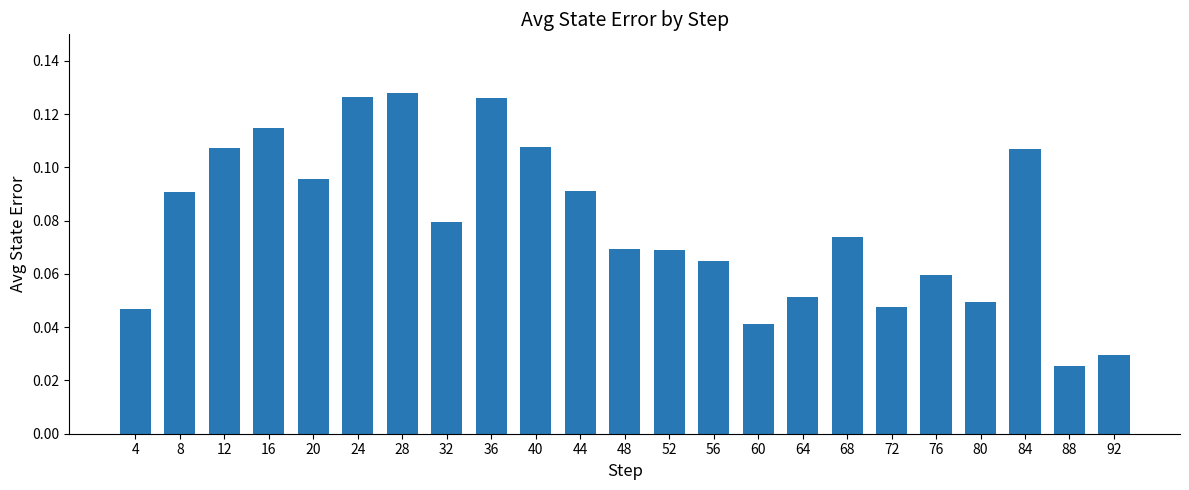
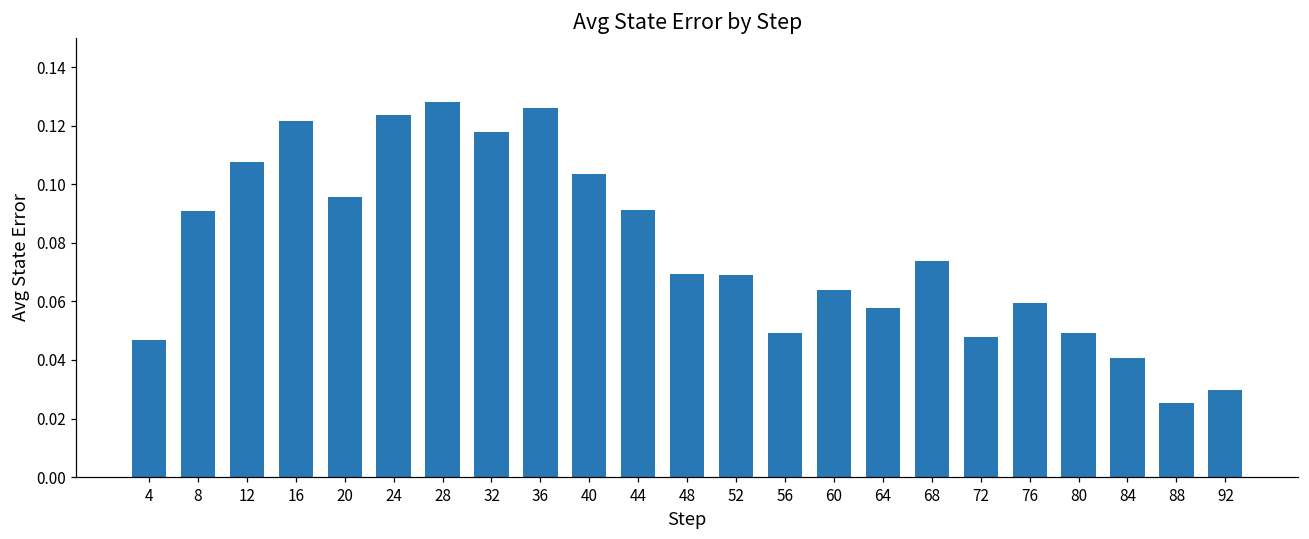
  {
    "4": 0.047,
    "8": 0.091,
    "12": 0.107,
-   "16": 0.115,
+   "16": 0.121,
    "20": 0.096,
-   "24": 0.127,
+   "24": 0.124,
    "28": 0.128,
-   "32": 0.079,
+   "32": 0.118,
    "36": 0.126,
-   "40": 0.108,
+   "40": 0.104,
    "44": 0.091,
    "48": 0.069,
    "52": 0.069,
-   "56": 0.065,
-   "60": 0.041,
-   "64": 0.051,
+   "56": 0.049,
+   "60": 0.064,
+   "64": 0.058,
    "68": 0.074,
    "72": 0.048,
    "76": 0.060,
    "80": 0.049,
-   "84": 0.107,
+   "84": 0.041,
    "88": 0.025,
    "92": 0.030
  }
